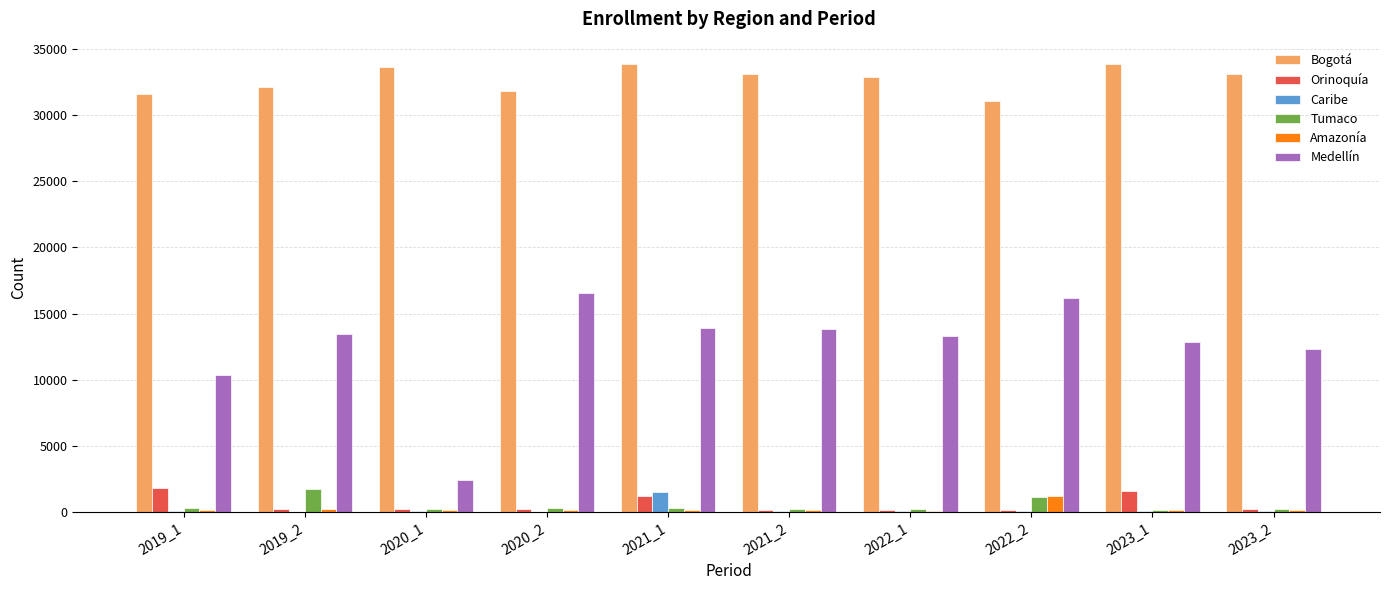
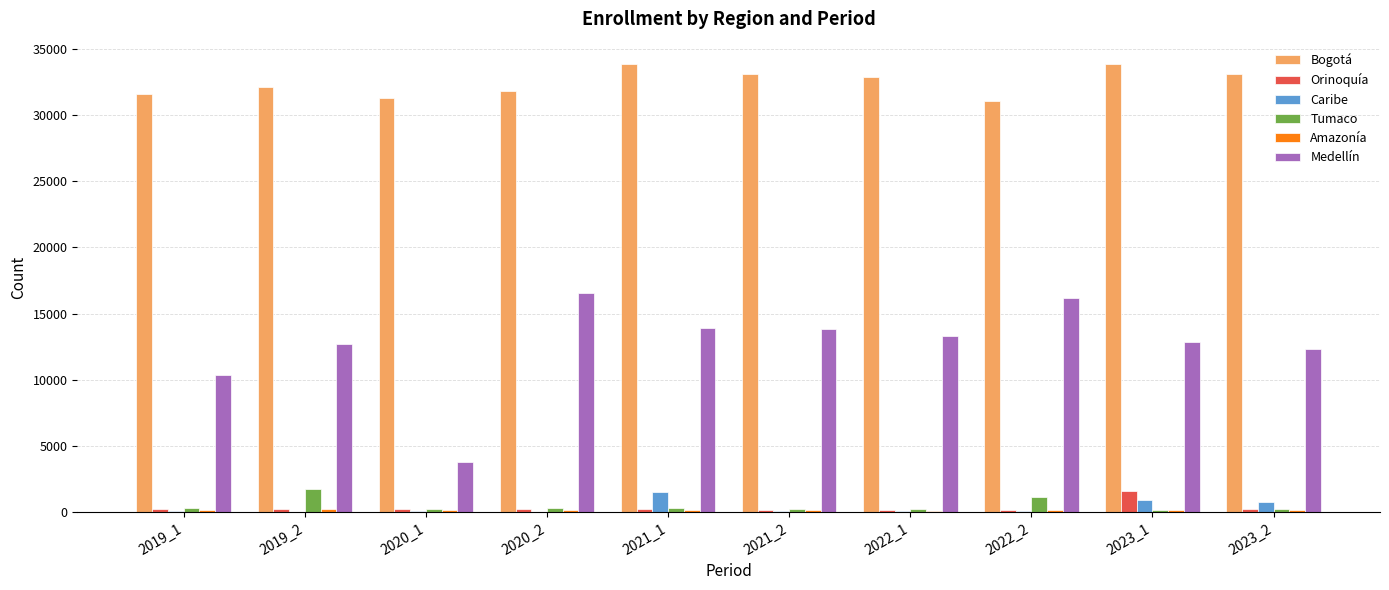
  {
    "Bogotá": {
      "2019_1": 31600,
      "2019_2": 32100,
-     "2020_1": 33700,
+     "2020_1": 31300,
      "2020_2": 31800,
      "2021_1": 33800,
      "2021_2": 33100,
      "2022_1": 32900,
      "2022_2": 31100,
      "2023_1": 33800,
      "2023_2": 33100
    },
    "Orinoquía": {
-     "2019_1": 1800,
+     "2019_1": 300,
      "2019_2": 300,
      "2020_1": 300,
      "2020_2": 300,
-     "2021_1": 1200,
+     "2021_1": 300,
      "2021_2": 200,
      "2023_1": 1600,
      "2023_2": 200
    },
    "Caribe": {
      "2021_1": 1500,
-     "2023_1": 100,
-     "2023_2": 100
+     "2023_1": 1000,
+     "2023_2": 800
    },
    "Tumaco": {
      "2019_1": 300,
      "2019_2": 1800,
      "2020_1": 300,
      "2020_2": 300,
      "2021_1": 300,
      "2021_2": 300,
      "2022_1": 200,
      "2022_2": 1200,
      "2023_1": 200,
      "2023_2": 200
    },
    "Amazonía": {
      "2019_1": 200,
      "2019_2": 200,
      "2020_1": 200,
      "2021_1": 200,
-     "2022_2": 1300
+     "2022_2": 200
    },
    "Medellín": {
      "2019_1": 10400,
-     "2019_2": 13500,
-     "2020_1": 2500,
+     "2019_2": 12700,
+     "2020_1": 3800,
      "2020_2": 16600,
      "2021_1": 13900,
      "2021_2": 13800,
      "2022_1": 13300,
      "2022_2": 16200,
      "2023_1": 12900,
      "2023_2": 12400
    }
  }
